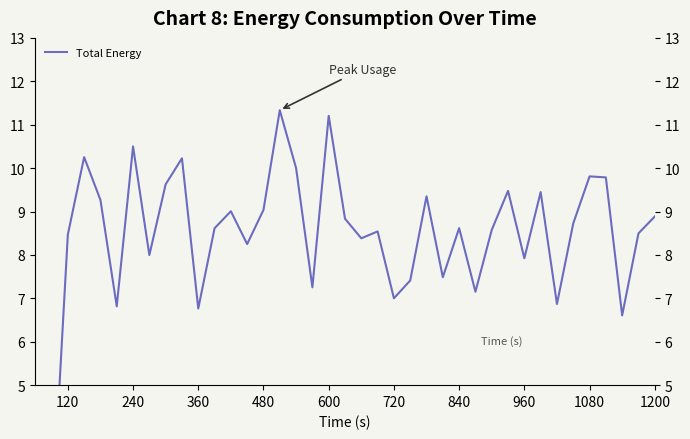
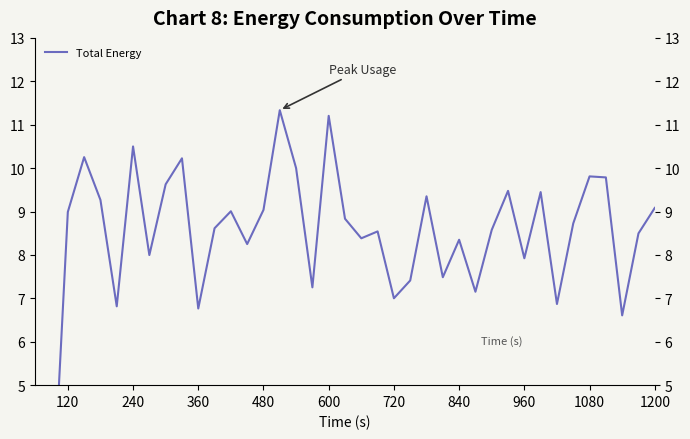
  {
-   "120": 8.5,
+   "120": 9.0,
    "240": 10.5,
    "360": 6.8,
    "480": 9.0,
    "600": 11.2,
    "720": 7.0,
-   "840": 8.6,
+   "840": 8.3,
    "960": 7.9,
    "1080": 9.8,
-   "1200": 8.9
+   "1200": 9.1
  }
